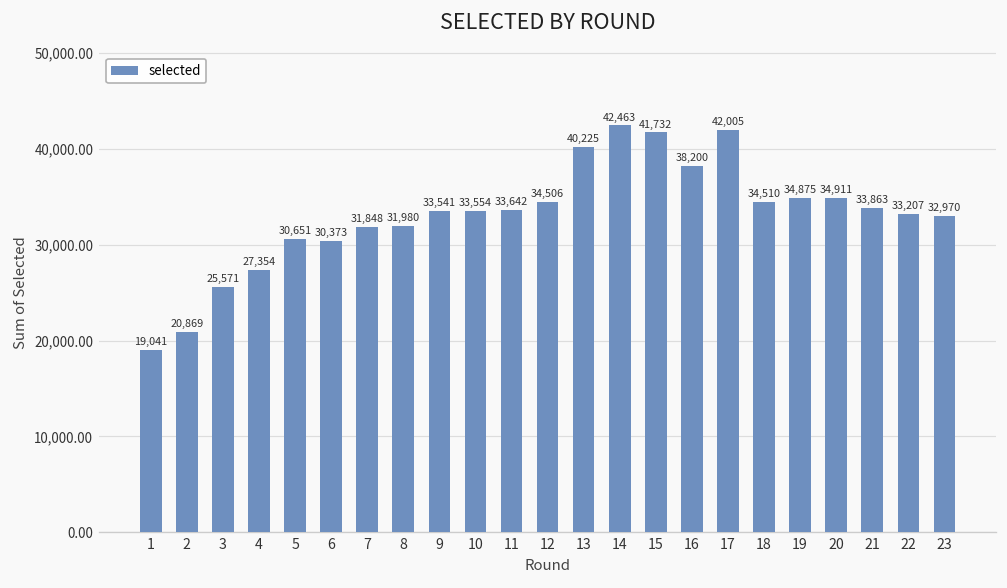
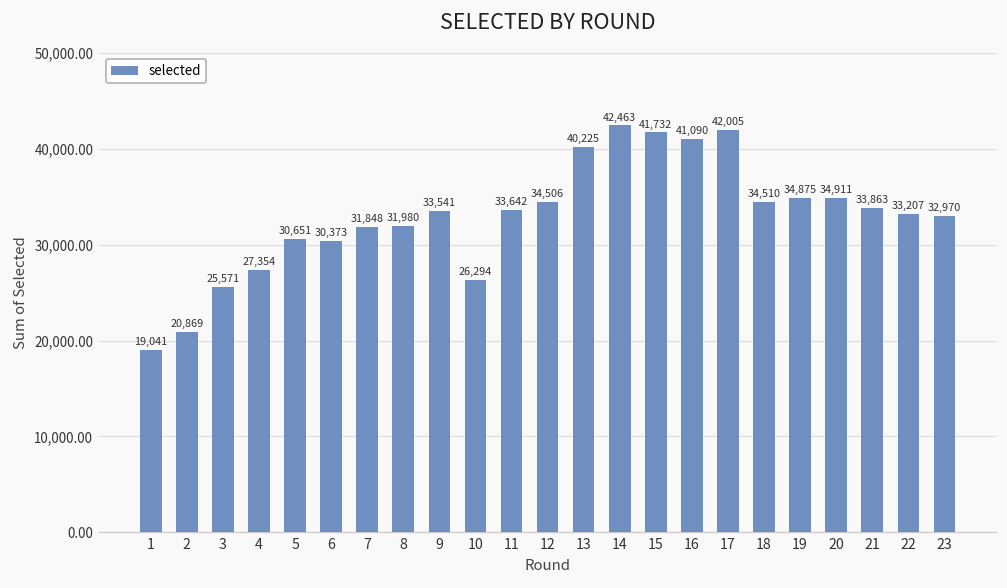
  {
    "1": "19,041",
    "2": "20,869",
    "3": "25,571",
    "4": "27,354",
    "5": "30,651",
    "6": "30,373",
    "7": "31,848",
    "8": "31,980",
    "9": "33,541",
-   "10": "33,554",
+   "10": "26,294",
    "11": "33,642",
    "12": "34,506",
    "13": "40,225",
    "14": "42,463",
    "15": "41,732",
-   "16": "38,200",
+   "16": "41,090",
    "17": "42,005",
    "18": "34,510",
    "19": "34,875",
    "20": "34,911",
    "21": "33,863",
    "22": "33,207",
    "23": "32,970"
  }
